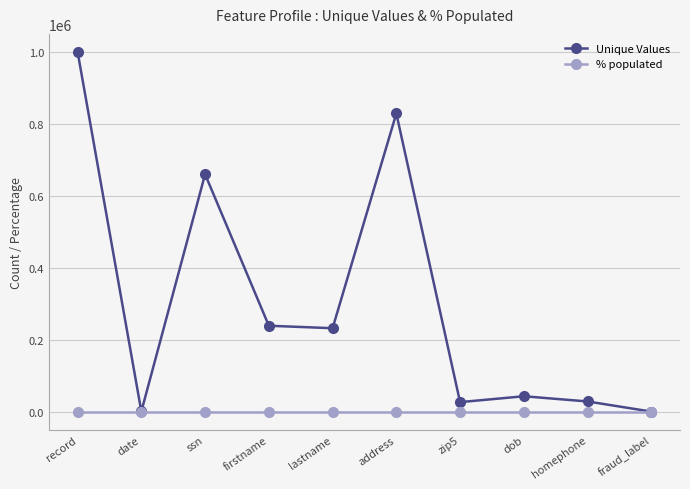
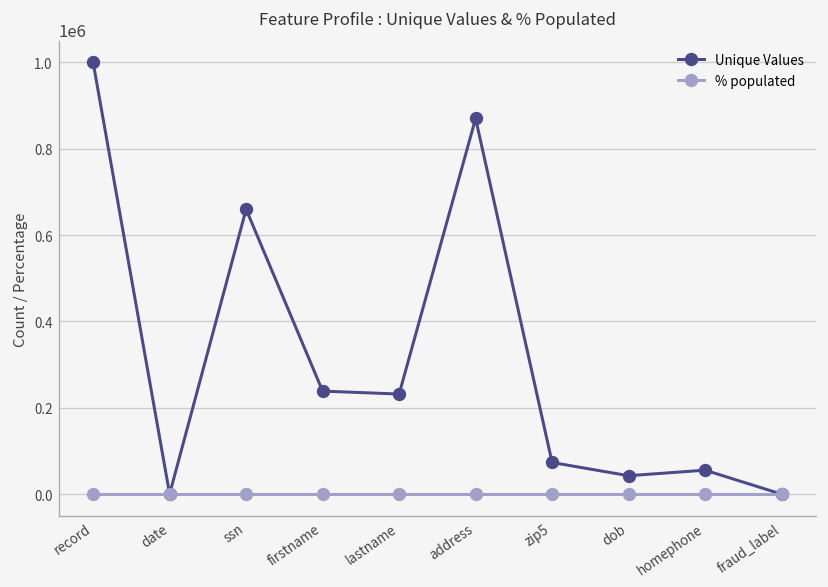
  {
    "Unique Values": {
      "record": 1000000,
      "ssn": 660000,
      "firstname": 240000,
      "lastname": 230000,
-     "address": 830000,
-     "zip5": 30000,
+     "address": 870000,
+     "zip5": 70000,
      "dob": 40000,
-     "homephone": 30000
+     "homephone": 60000
    },
    "% populated": {
      "record": 0,
      "ssn": 0,
      "firstname": 0,
      "lastname": 0,
      "address": 0,
      "zip5": 0,
      "dob": 0,
      "homephone": 0
    }
  }
